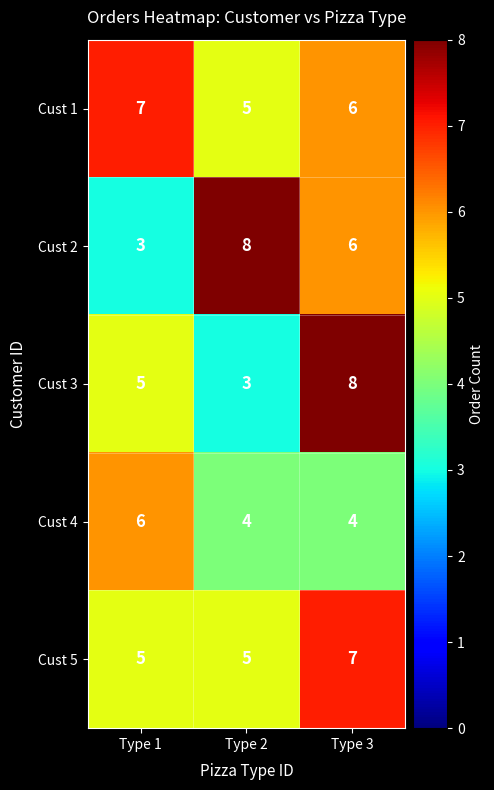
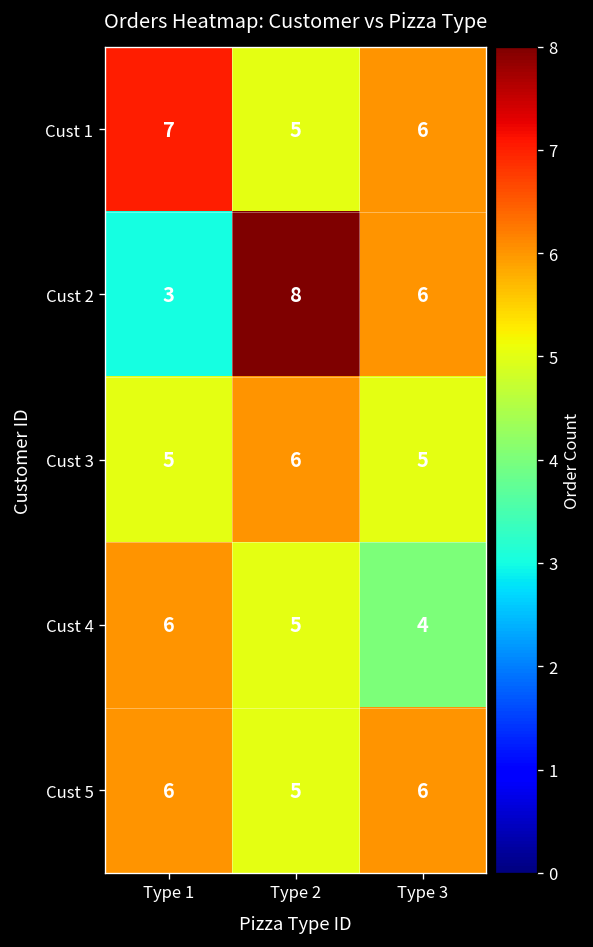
  {
    "Cust 1": {
      "Type 1": 7,
      "Type 2": 5,
      "Type 3": 6
    },
    "Cust 2": {
      "Type 1": 3,
      "Type 2": 8,
      "Type 3": 6
    },
    "Cust 3": {
      "Type 1": 5,
-     "Type 2": 3,
-     "Type 3": 8
+     "Type 2": 6,
+     "Type 3": 5
    },
    "Cust 4": {
      "Type 1": 6,
-     "Type 2": 4,
+     "Type 2": 5,
      "Type 3": 4
    },
    "Cust 5": {
-     "Type 1": 5,
+     "Type 1": 6,
      "Type 2": 5,
-     "Type 3": 7
+     "Type 3": 6
    }
  }
